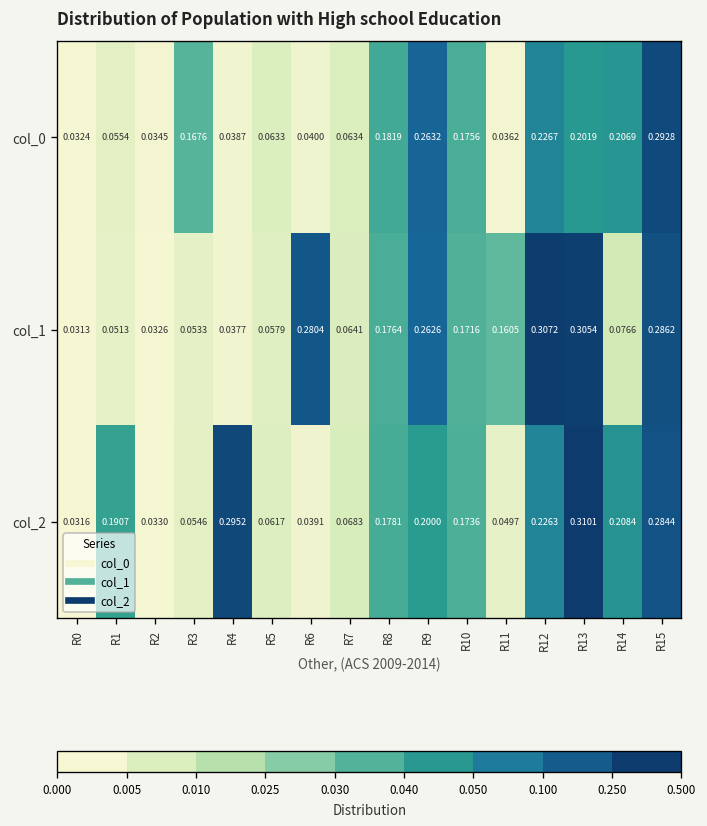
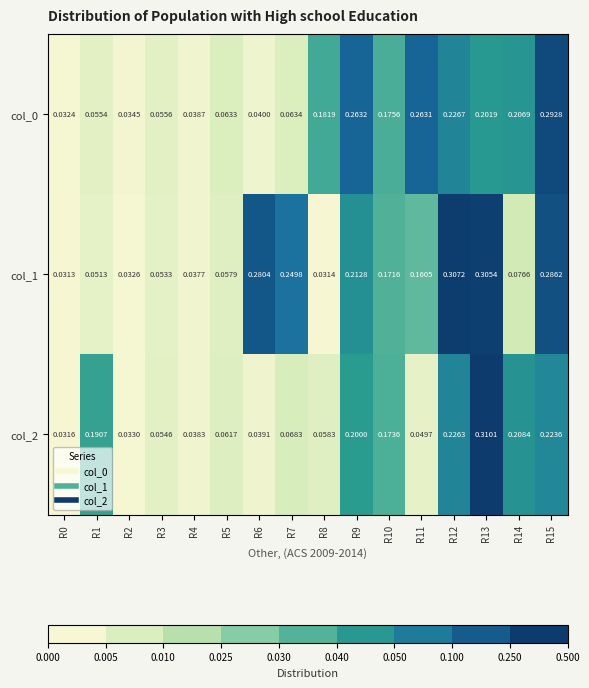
  {
    "col_0": {
      "R0": 0.0324,
      "R1": 0.0554,
      "R2": 0.0345,
-     "R3": 0.1676,
+     "R3": 0.0556,
      "R4": 0.0387,
      "R5": 0.0633,
      "R6": 0.0400,
      "R7": 0.0634,
      "R8": 0.1819,
      "R9": 0.2632,
      "R10": 0.1756,
-     "R11": 0.0362,
+     "R11": 0.2631,
      "R12": 0.2267,
      "R13": 0.2019,
      "R14": 0.2069,
      "R15": 0.2928
    },
    "col_1": {
      "R0": 0.0313,
      "R1": 0.0513,
      "R2": 0.0326,
      "R3": 0.0533,
      "R4": 0.0377,
      "R5": 0.0579,
      "R6": 0.2804,
-     "R7": 0.0641,
-     "R8": 0.1764,
-     "R9": 0.2626,
+     "R7": 0.2498,
+     "R8": 0.0314,
+     "R9": 0.2128,
      "R10": 0.1716,
      "R11": 0.1605,
      "R12": 0.3072,
      "R13": 0.3054,
      "R14": 0.0766,
      "R15": 0.2862
    },
    "col_2": {
      "R0": 0.0316,
      "R1": 0.1907,
      "R2": 0.0330,
      "R3": 0.0546,
-     "R4": 0.2952,
+     "R4": 0.0383,
      "R5": 0.0617,
      "R6": 0.0391,
      "R7": 0.0683,
-     "R8": 0.1781,
+     "R8": 0.0583,
      "R9": 0.2000,
      "R10": 0.1736,
      "R11": 0.0497,
      "R12": 0.2263,
      "R13": 0.3101,
      "R14": 0.2084,
-     "R15": 0.2844
+     "R15": 0.2236
    }
  }
